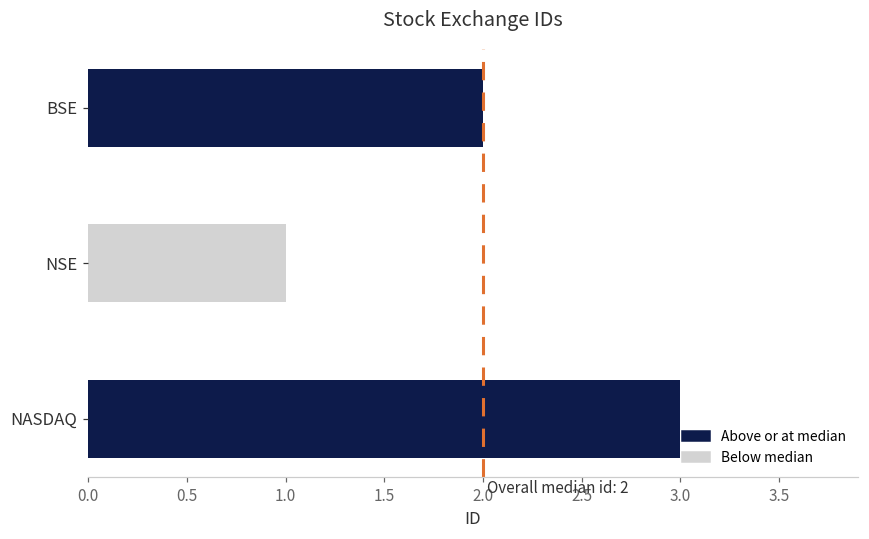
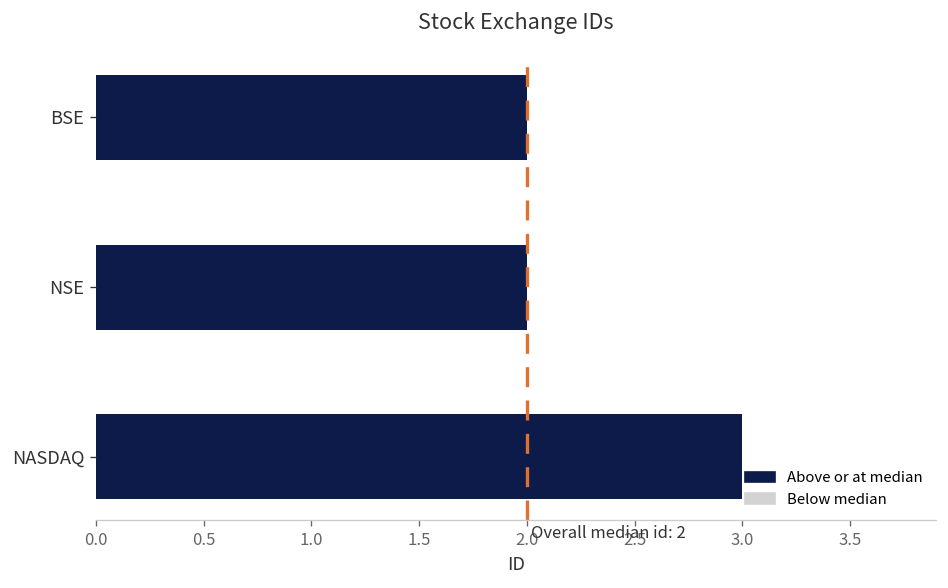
  {
    "BSE": 2,
-   "NSE": 1,
+   "NSE": 2,
    "NASDAQ": 3
  }
